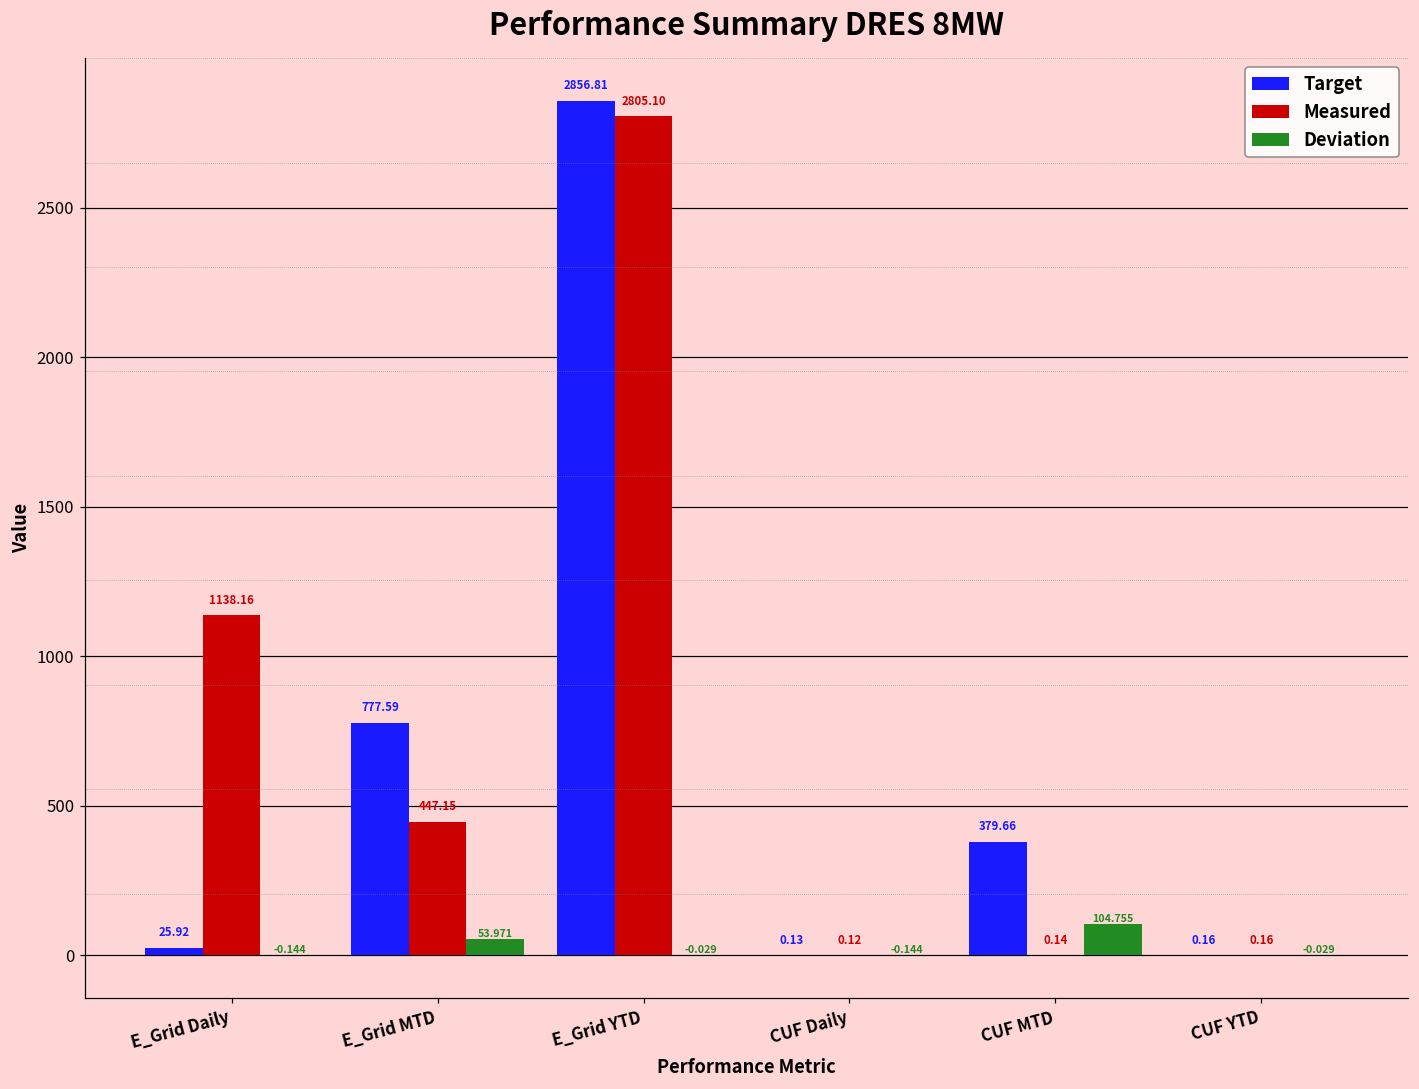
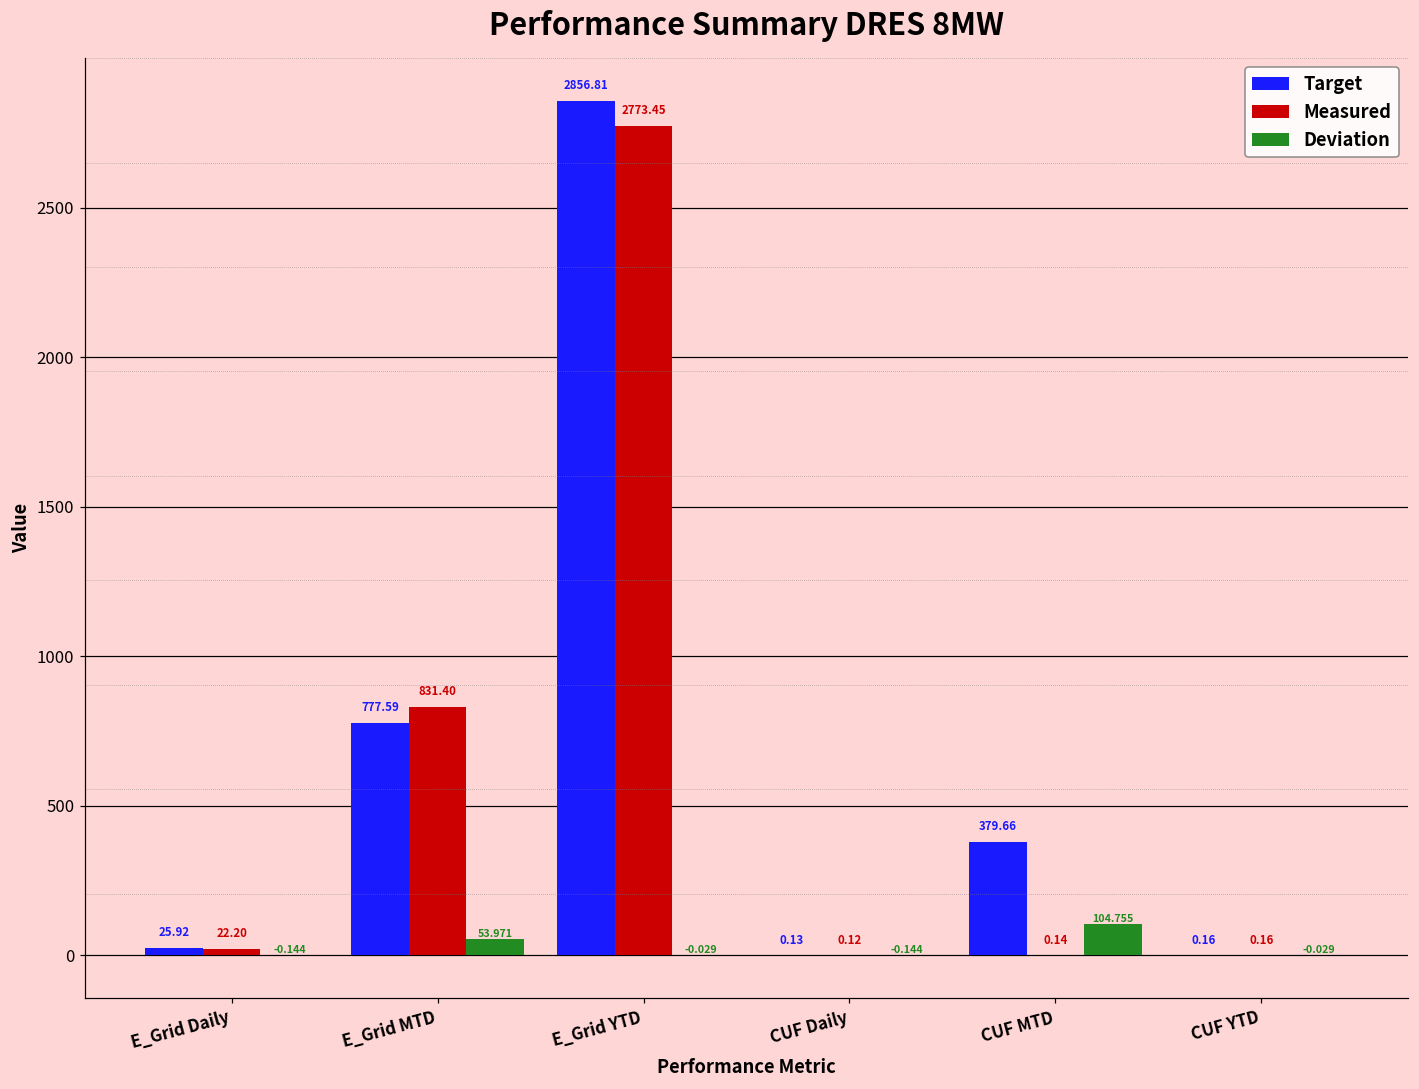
  {
    "Target": {
      "E_Grid Daily": 25.92,
      "E_Grid MTD": 777.59,
      "E_Grid YTD": 2856.81,
      "CUF Daily": 0.13,
      "CUF MTD": 379.66,
      "CUF YTD": 0.16
    },
    "Measured": {
-     "E_Grid Daily": 1138.16,
-     "E_Grid MTD": 447.15,
-     "E_Grid YTD": 2805.10,
+     "E_Grid Daily": 22.20,
+     "E_Grid MTD": 831.40,
+     "E_Grid YTD": 2773.45,
      "CUF Daily": 0.12,
      "CUF MTD": 0.14,
      "CUF YTD": 0.16
    },
    "Deviation": {
      "E_Grid Daily": -0.144,
      "E_Grid MTD": 53.971,
      "E_Grid YTD": -0.029,
      "CUF Daily": -0.144,
      "CUF MTD": 104.755,
      "CUF YTD": -0.029
    }
  }
